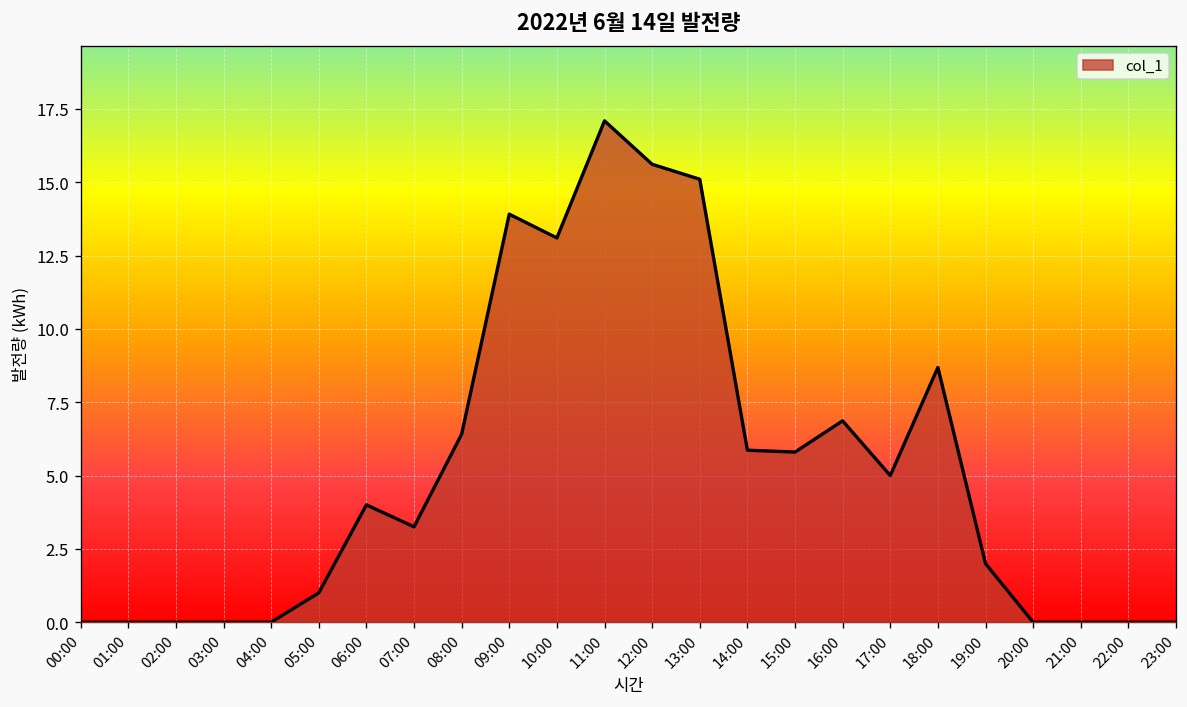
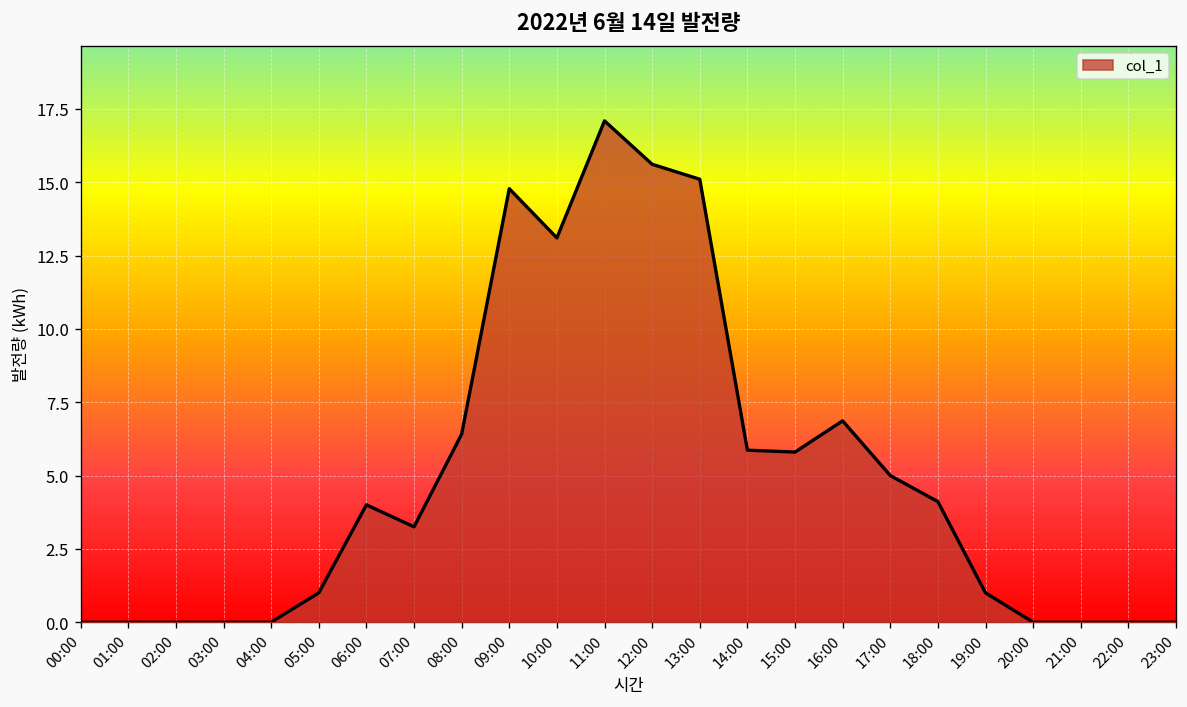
  {
    "00:00": 0.0,
    "01:00": 0.0,
    "02:00": 0.0,
    "03:00": 0.0,
    "04:00": 0.0,
    "05:00": 1.0,
    "06:00": 4.0,
    "07:00": 3.3,
    "08:00": 6.4,
-   "09:00": 13.9,
+   "09:00": 14.8,
    "10:00": 13.1,
    "11:00": 17.1,
    "12:00": 15.6,
    "13:00": 15.1,
    "14:00": 5.9,
    "15:00": 5.8,
    "16:00": 6.9,
    "17:00": 5.0,
-   "18:00": 8.7,
-   "19:00": 2,
+   "18:00": 4.1,
+   "19:00": 1,
    "20:00": 0.0,
    "21:00": 0.0,
    "22:00": 0.0,
    "23:00": 0.0
  }
